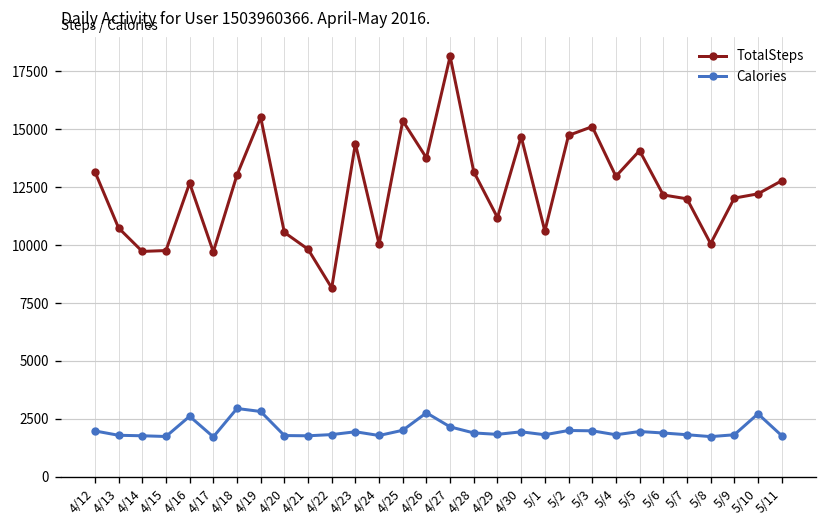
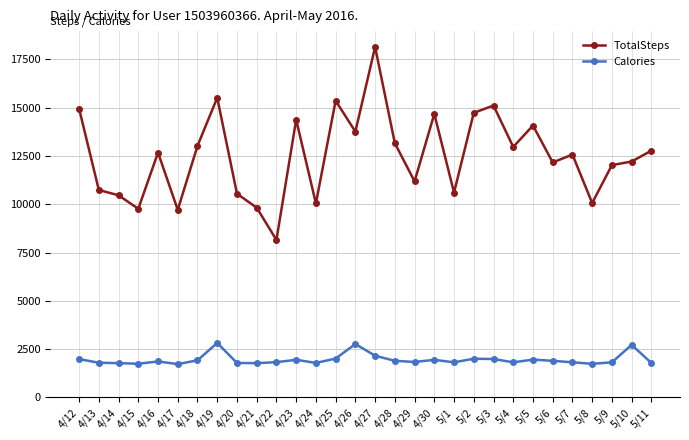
  {
    "TotalSteps": {
-     "4/12": 13200,
+     "4/12": 14900,
      "4/13": 10700,
-     "4/14": 9700,
+     "4/14": 10500,
      "4/15": 9800,
      "4/16": 12700,
      "4/17": 9700,
      "4/18": 13000,
      "4/19": 15500,
      "4/20": 10500,
      "4/21": 9800,
      "4/22": 8200,
      "4/23": 14400,
      "4/24": 10000,
      "4/25": 15400,
      "4/26": 13800,
      "4/27": 18100,
      "4/28": 13200,
      "4/29": 11200,
      "4/30": 14700,
      "5/1": 10600,
      "5/2": 14700,
      "5/3": 15100,
      "5/4": 13000,
      "5/5": 14100,
      "5/6": 12200,
-     "5/7": 12000,
+     "5/7": 12600,
      "5/8": 10100,
      "5/9": 12000,
      "5/10": 12200,
      "5/11": 12800
    },
    "Calories": {
      "4/12": 2000,
      "4/13": 1800,
      "4/14": 1800,
      "4/15": 1700,
-     "4/16": 2600,
+     "4/16": 1900,
      "4/17": 1700,
-     "4/18": 3000,
+     "4/18": 1900,
      "4/19": 2800,
      "4/20": 1800,
      "4/21": 1800,
      "4/22": 1800,
      "4/23": 1900,
      "4/24": 1800,
      "4/25": 2000,
      "4/26": 2800,
      "4/27": 2200,
      "4/28": 1900,
      "4/29": 1800,
      "4/30": 1900,
      "5/1": 1800,
      "5/2": 2000,
      "5/3": 2000,
      "5/4": 1800,
      "5/5": 2000,
      "5/6": 1900,
      "5/7": 1800,
      "5/8": 1700,
      "5/9": 1800,
      "5/10": 2700,
      "5/11": 1800
    }
  }
